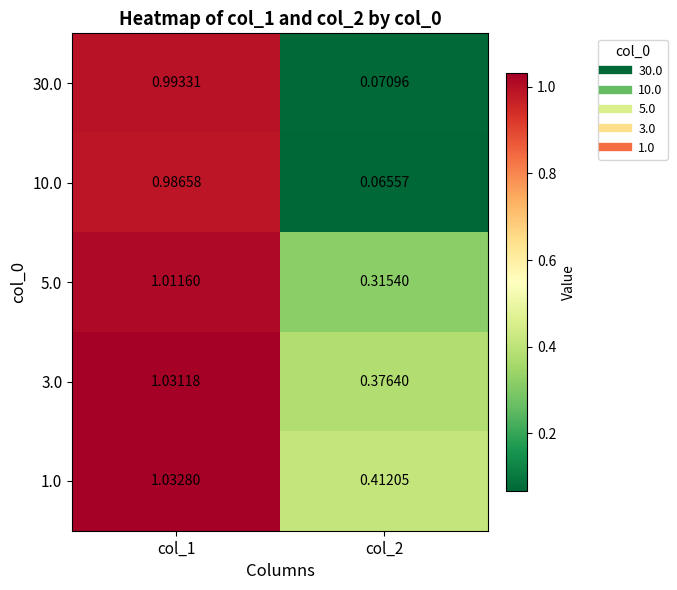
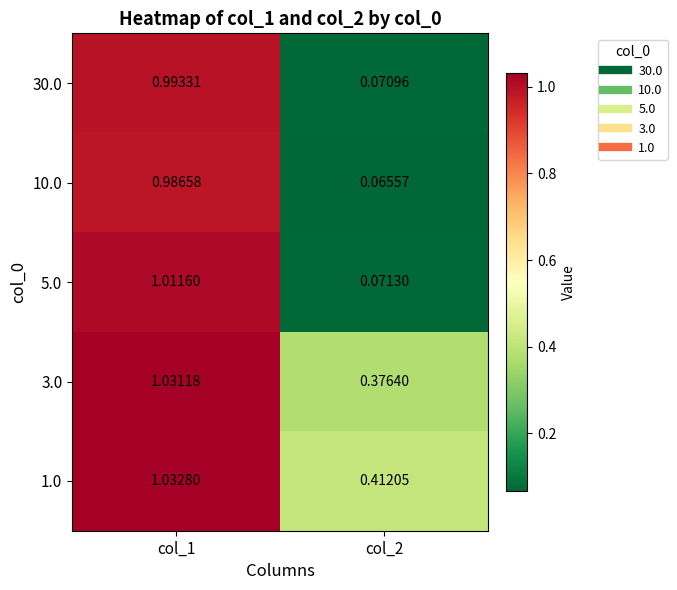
  {
    "30.0": {
      "col_1": 0.99331,
      "col_2": 0.07096
    },
    "10.0": {
      "col_1": 0.98658,
      "col_2": 0.06557
    },
    "5.0": {
      "col_1": 1.01160,
-     "col_2": 0.31540
+     "col_2": 0.07130
    },
    "3.0": {
      "col_1": 1.03118,
      "col_2": 0.37640
    },
    "1.0": {
      "col_1": 1.03280,
      "col_2": 0.41205
    }
  }
